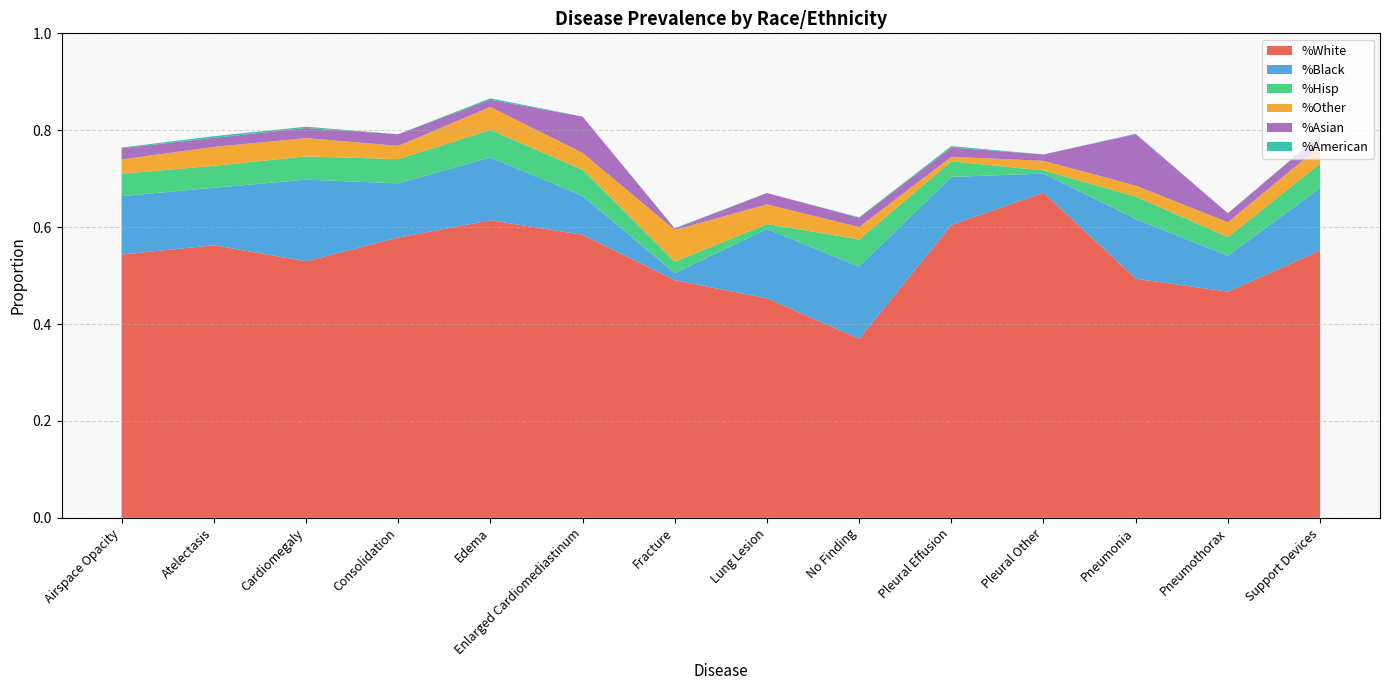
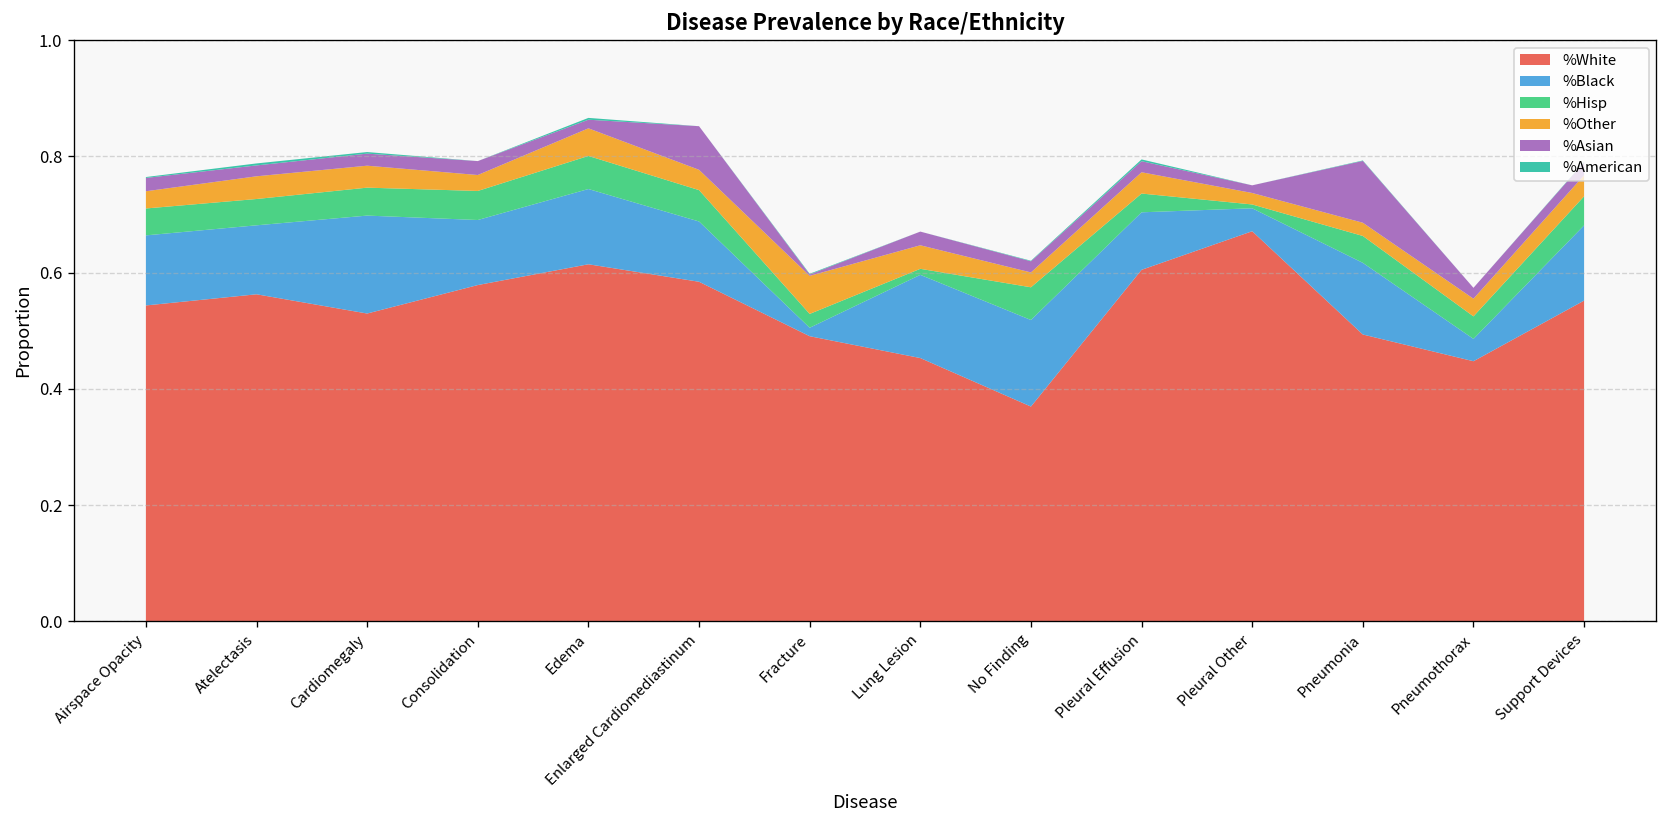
  {
    "%White": {
      "Airspace Opacity": 0.54,
      "Atelectasis": 0.56,
      "Cardiomegaly": 0.53,
      "Consolidation": 0.58,
      "Edema": 0.61,
      "Enlarged Cardiomediastinum": 0.58,
      "Fracture": 0.49,
      "Lung Lesion": 0.45,
      "No Finding": 0.37,
      "Pleural Effusion": 0.60,
      "Pleural Other": 0.67,
      "Pneumonia": 0.49,
-     "Pneumothorax": 0.47,
+     "Pneumothorax": 0.45,
      "Support Devices": 0.55
    },
    "%Black": {
      "Airspace Opacity": 0.12,
      "Atelectasis": 0.12,
      "Cardiomegaly": 0.17,
      "Consolidation": 0.11,
      "Edema": 0.13,
-     "Enlarged Cardiomediastinum": 0.08,
+     "Enlarged Cardiomediastinum": 0.10,
      "Fracture": 0.01,
      "Lung Lesion": 0.14,
      "No Finding": 0.15,
      "Pleural Effusion": 0.10,
      "Pleural Other": 0.04,
      "Pneumonia": 0.12,
-     "Pneumothorax": 0.07,
+     "Pneumothorax": 0.04,
      "Support Devices": 0.13
    },
    "%Other": {
      "Airspace Opacity": 0.03,
      "Atelectasis": 0.04,
      "Cardiomegaly": 0.04,
      "Consolidation": 0.03,
      "Edema": 0.05,
      "Enlarged Cardiomediastinum": 0.03,
      "Lung Lesion": 0.04,
      "No Finding": 0.03,
-     "Pleural Effusion": 0.01,
+     "Pleural Effusion": 0.04,
      "Pleural Other": 0.02,
      "Pneumonia": 0.02,
      "Pneumothorax": 0.03
    }
  }
